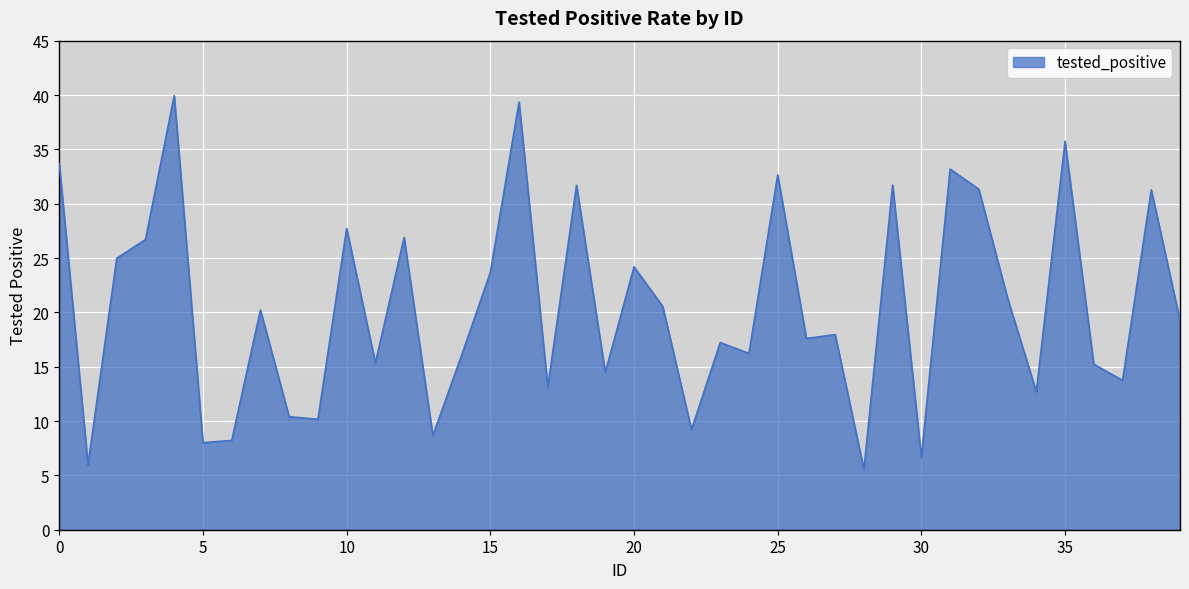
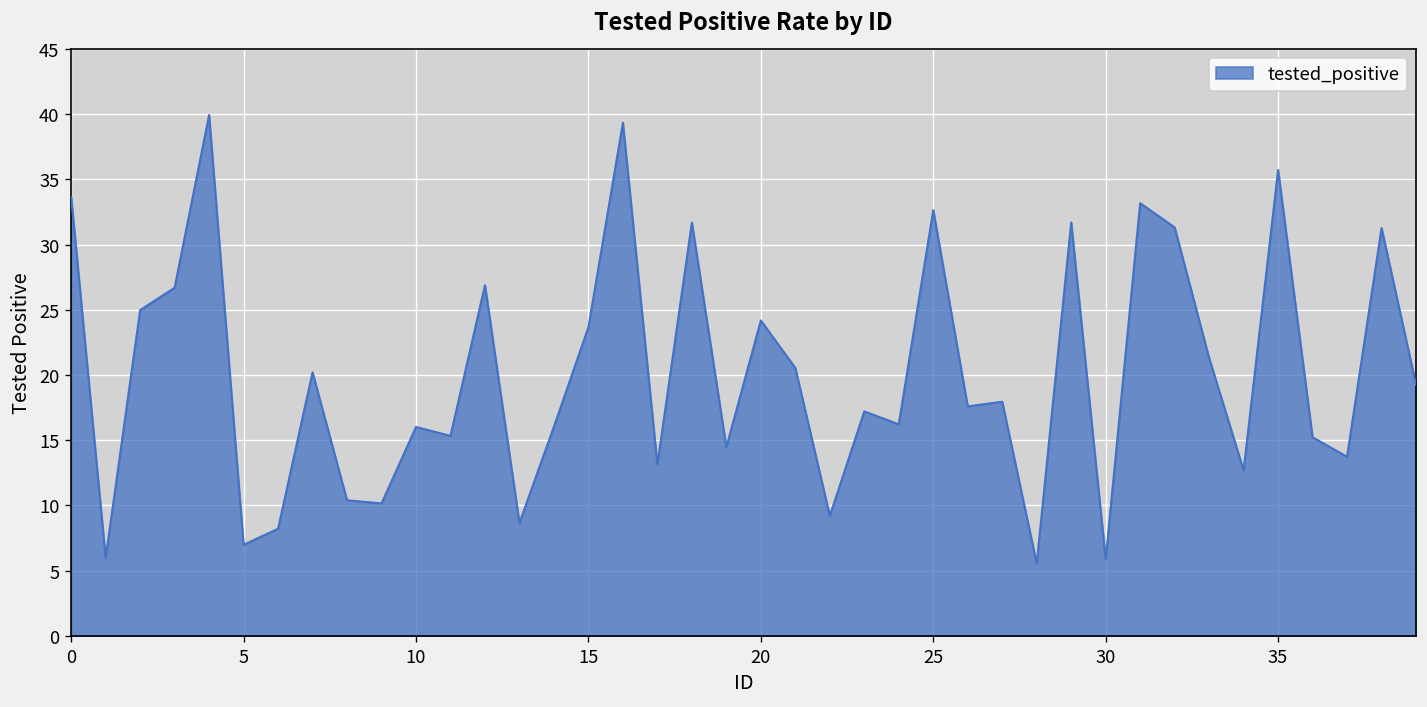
  {
    "0": 33.7,
-   "5": 8.0,
-   "10": 27.7,
+   "5": 7.0,
+   "10": 16.0,
    "15": 23.7,
    "20": 24.2,
    "25": 32.6,
-   "30": 6.7,
+   "30": 5.9,
    "35": 35.7
  }
